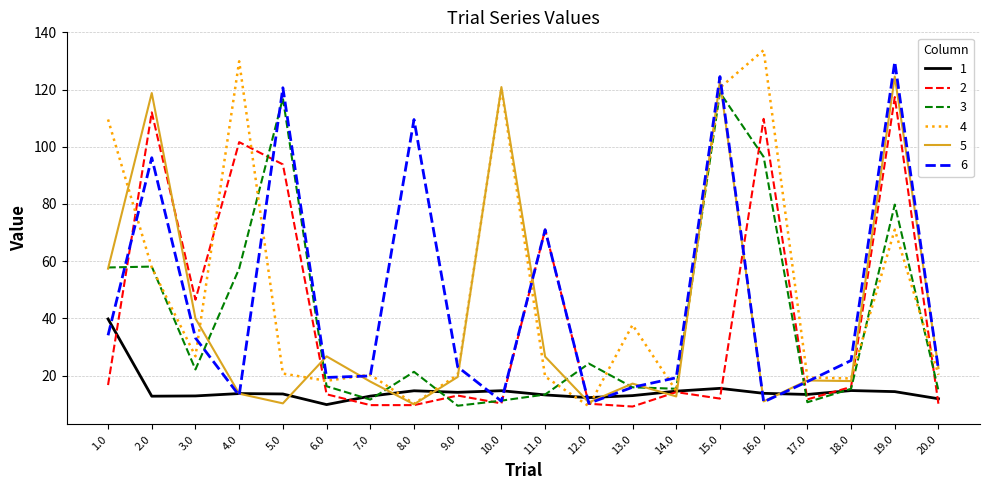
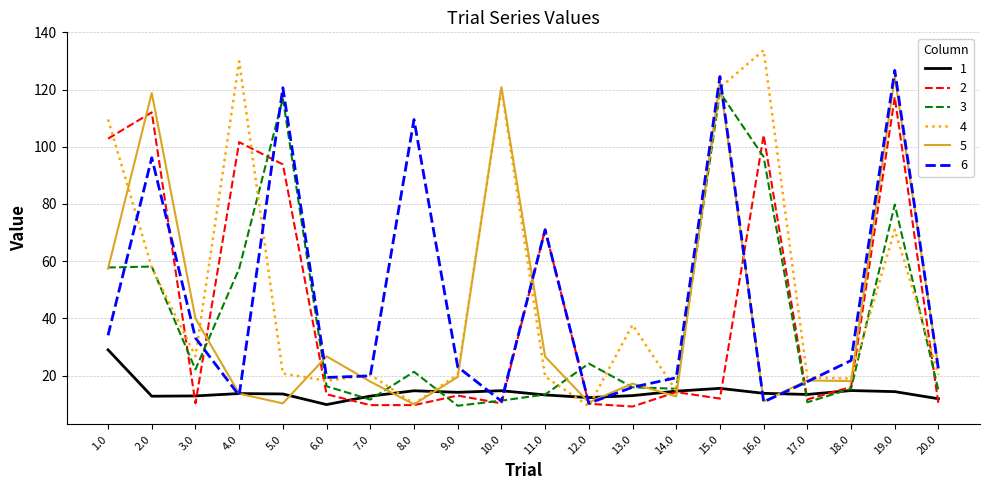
  {
    "1": {
-     "1.0": 40,
+     "1.0": 29,
      "2.0": 13,
      "3.0": 13,
      "5.0": 14,
      "6.0": 10,
      "7.0": 13,
      "8.0": 15,
      "9.0": 14,
      "10.0": 15,
      "12.0": 12,
      "13.0": 13,
      "15.0": 16,
      "16.0": 14,
      "17.0": 13,
      "19.0": 14,
      "20.0": 12
    },
    "2": {
-     "1.0": 17,
+     "1.0": 103,
      "2.0": 112,
-     "3.0": 47,
+     "3.0": 10,
      "4.0": 102,
      "5.0": 94,
      "6.0": 13,
      "7.0": 10,
      "9.0": 13,
      "13.0": 9,
      "15.0": 12,
-     "16.0": 110,
+     "16.0": 104,
      "17.0": 12,
      "19.0": 117,
      "20.0": 10
    },
    "3": {
      "3.0": 22,
      "4.0": 57,
      "5.0": 117,
      "6.0": 16,
      "7.0": 12,
      "8.0": 21,
      "9.0": 9,
      "12.0": 24,
      "15.0": 119,
      "16.0": 96,
      "17.0": 11,
      "19.0": 80,
      "20.0": 15
    },
    "6": {
      "1.0": 34,
      "2.0": 96,
      "3.0": 33,
      "5.0": 121,
      "6.0": 19,
      "8.0": 110,
      "9.0": 23,
      "14.0": 19,
      "15.0": 125,
      "18.0": 25,
-     "19.0": 130
+     "19.0": 127
    }
  }
